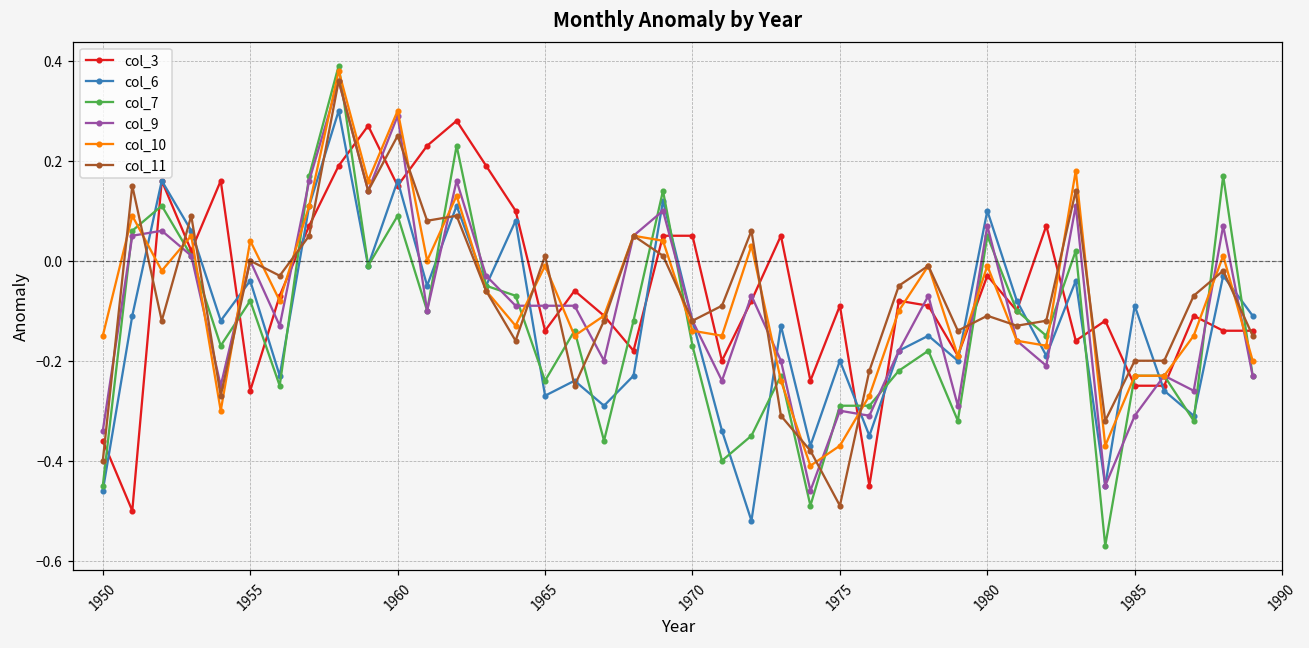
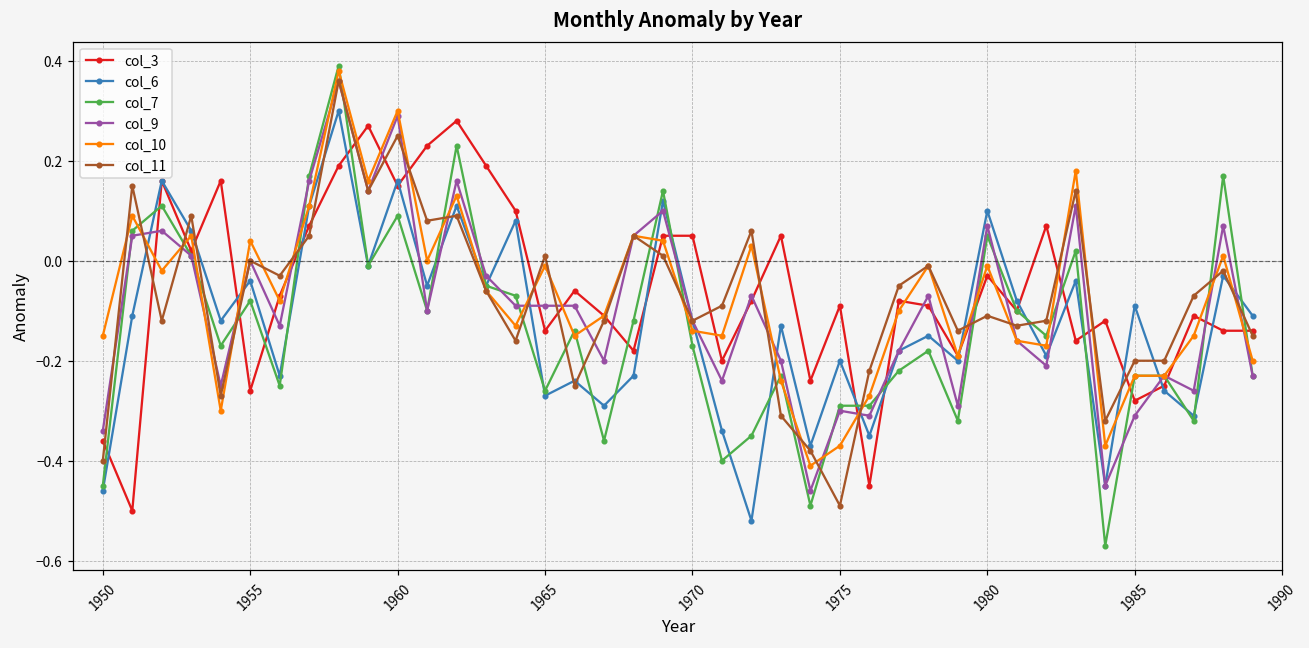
  {
    "col_3": {
      "1950": -0.36,
      "1955": -0.26,
      "1960": 0.15,
      "1965": -0.14,
      "1970": 0.05,
      "1975": -0.09,
      "1980": -0.03,
-     "1985": -0.25
+     "1985": -0.28
    },
    "col_6": {
      "1950": -0.46,
      "1955": -0.04,
      "1960": 0.16,
      "1965": -0.27,
      "1975": -0.20,
      "1980": 0.10,
      "1985": -0.09
    },
    "col_7": {
      "1950": -0.45,
      "1955": -0.08,
      "1960": 0.09,
-     "1965": -0.24,
+     "1965": -0.26,
      "1970": -0.17,
      "1975": -0.29,
      "1980": 0.05
    },
    "col_9": {
      "1950": -0.34,
      "1960": 0.29,
      "1965": -0.09,
      "1975": -0.30,
      "1980": 0.07,
      "1985": -0.31
    },
    "col_10": {
      "1950": -0.15,
      "1955": 0.04,
      "1960": 0.30,
      "1965": -0.01,
      "1970": -0.14,
      "1975": -0.37,
      "1980": -0.01
    },
    "col_11": {
      "1950": -0.40,
      "1960": 0.25,
      "1965": 0.01,
      "1975": -0.49,
      "1980": -0.11,
      "1985": -0.20
    }
  }
